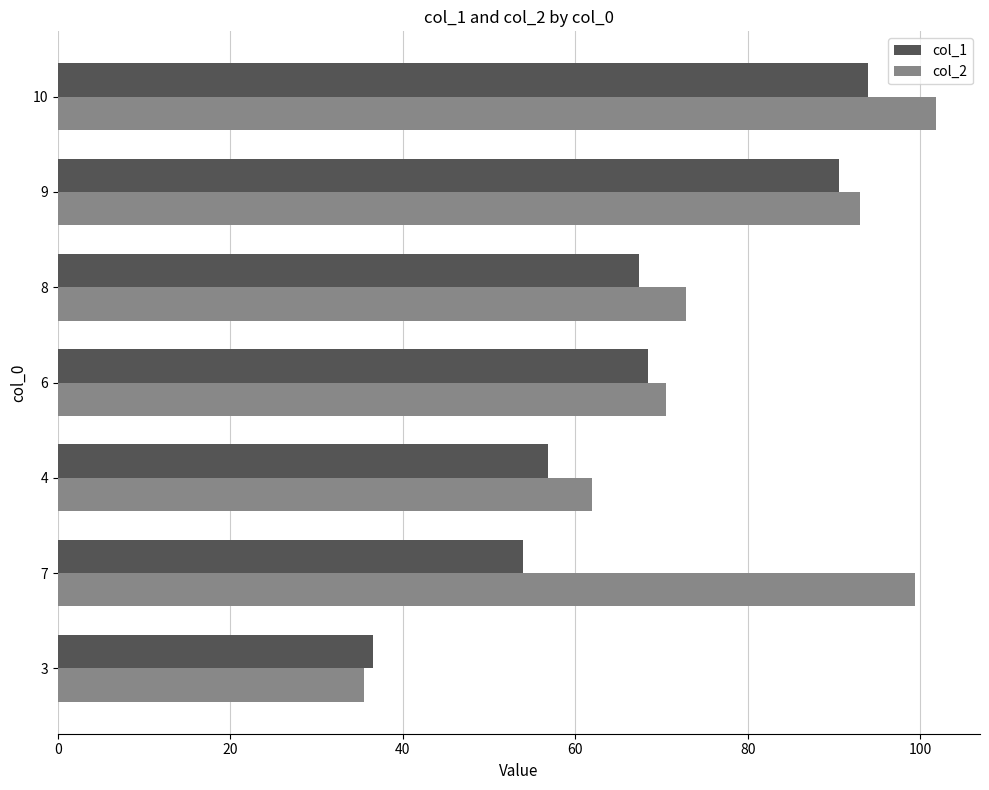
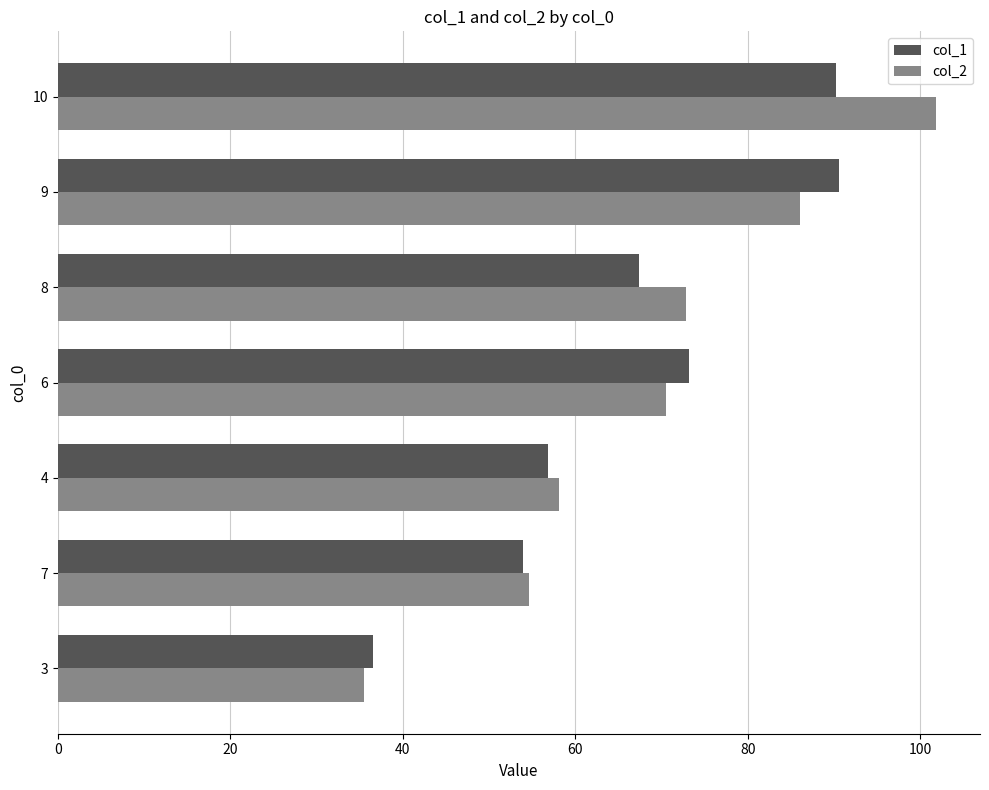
  {
    "col_1": {
-     "10": 94,
+     "10": 90,
      "9": 91,
      "8": 67,
-     "6": 68,
+     "6": 73,
      "4": 57,
      "7": 54,
      "3": 37
    },
    "col_2": {
      "10": 102,
-     "9": 93,
+     "9": 86,
      "8": 73,
      "6": 71,
-     "4": 62,
-     "7": 99,
+     "4": 58,
+     "7": 55,
      "3": 36
    }
  }
